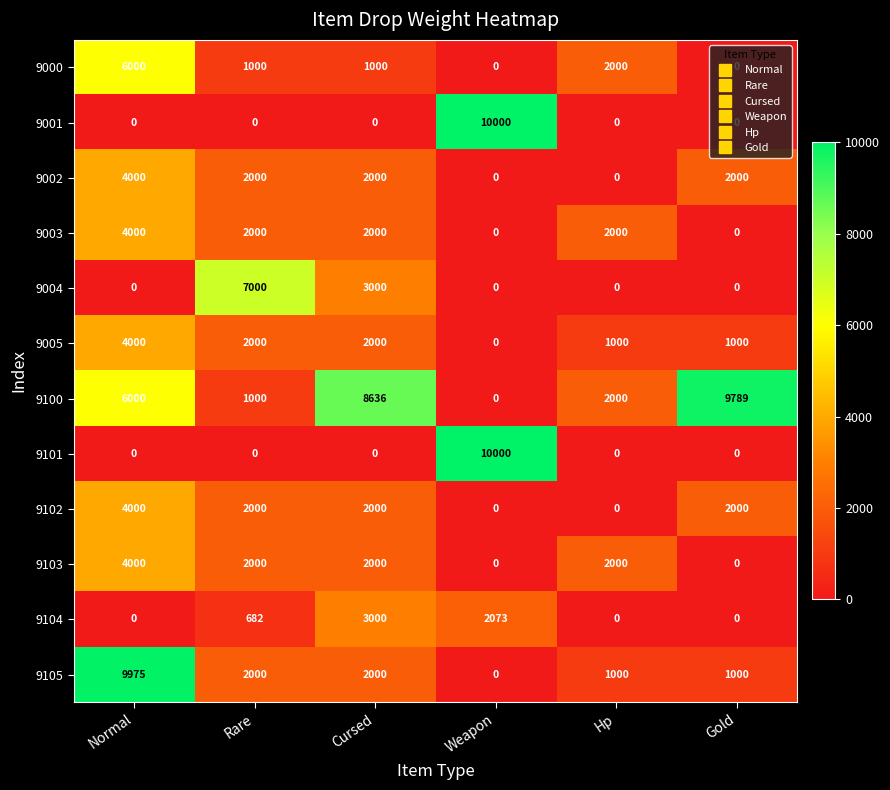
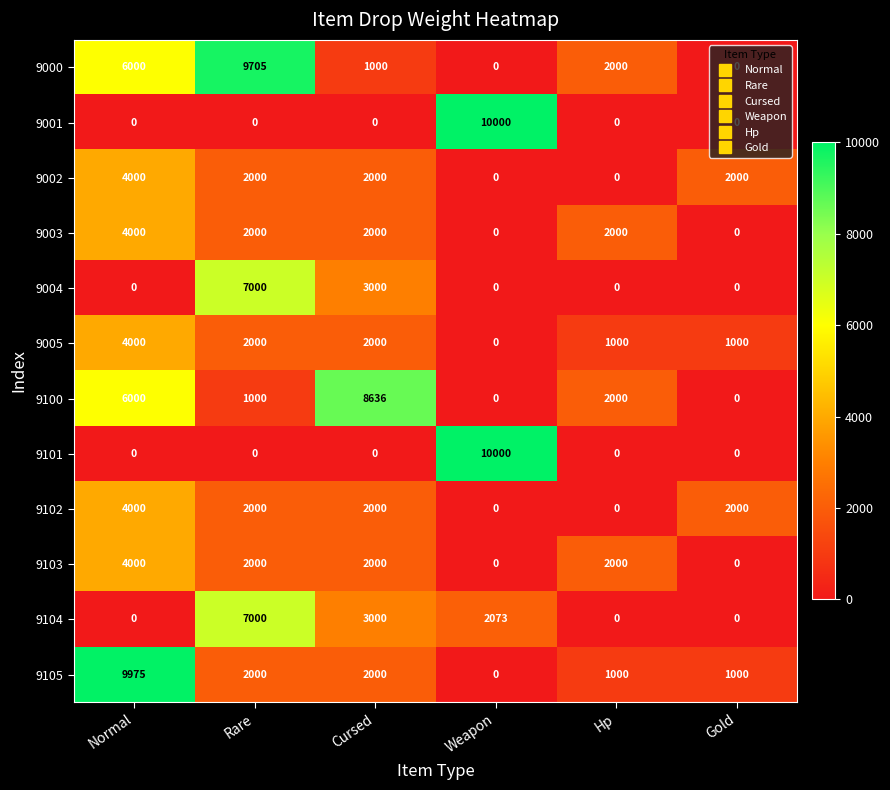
  {
    "9000": {
      "Normal": 6000,
-     "Rare": 1000,
+     "Rare": 9705,
      "Cursed": 1000,
      "Weapon": 0,
      "Hp": 2000
    },
    "9001": {
      "Normal": 0,
      "Rare": 0,
      "Cursed": 0,
      "Weapon": 10000,
      "Hp": 0
    },
    "9002": {
      "Normal": 4000,
      "Rare": 2000,
      "Cursed": 2000,
      "Weapon": 0,
      "Hp": 0,
      "Gold": 2000
    },
    "9003": {
      "Normal": 4000,
      "Rare": 2000,
      "Cursed": 2000,
      "Weapon": 0,
      "Hp": 2000,
      "Gold": 0
    },
    "9004": {
      "Normal": 0,
      "Rare": 7000,
      "Cursed": 3000,
      "Weapon": 0,
      "Hp": 0,
      "Gold": 0
    },
    "9005": {
      "Normal": 4000,
      "Rare": 2000,
      "Cursed": 2000,
      "Weapon": 0,
      "Hp": 1000,
      "Gold": 1000
    },
    "9100": {
      "Normal": 6000,
      "Rare": 1000,
      "Cursed": 8636,
      "Weapon": 0,
      "Hp": 2000,
-     "Gold": 9789
+     "Gold": 0
    },
    "9101": {
      "Normal": 0,
      "Rare": 0,
      "Cursed": 0,
      "Weapon": 10000,
      "Hp": 0,
      "Gold": 0
    },
    "9102": {
      "Normal": 4000,
      "Rare": 2000,
      "Cursed": 2000,
      "Weapon": 0,
      "Hp": 0,
      "Gold": 2000
    },
    "9103": {
      "Normal": 4000,
      "Rare": 2000,
      "Cursed": 2000,
      "Weapon": 0,
      "Hp": 2000,
      "Gold": 0
    },
    "9104": {
      "Normal": 0,
-     "Rare": 682,
+     "Rare": 7000,
      "Cursed": 3000,
      "Weapon": 2073,
      "Hp": 0,
      "Gold": 0
    },
    "9105": {
      "Normal": 9975,
      "Rare": 2000,
      "Cursed": 2000,
      "Weapon": 0,
      "Hp": 1000,
      "Gold": 1000
    }
  }
